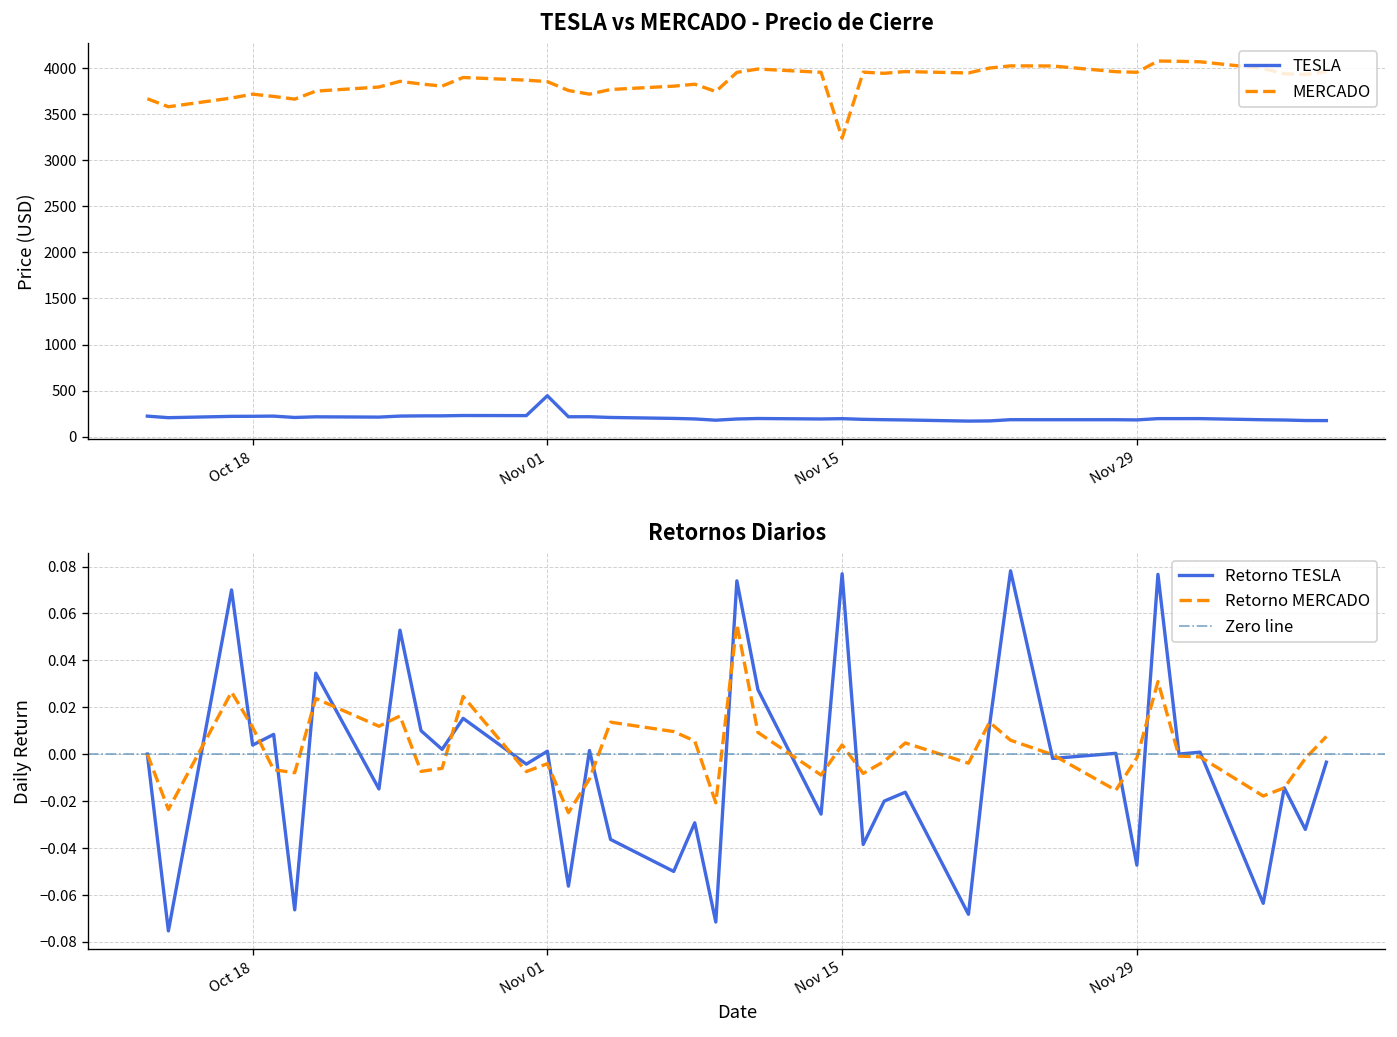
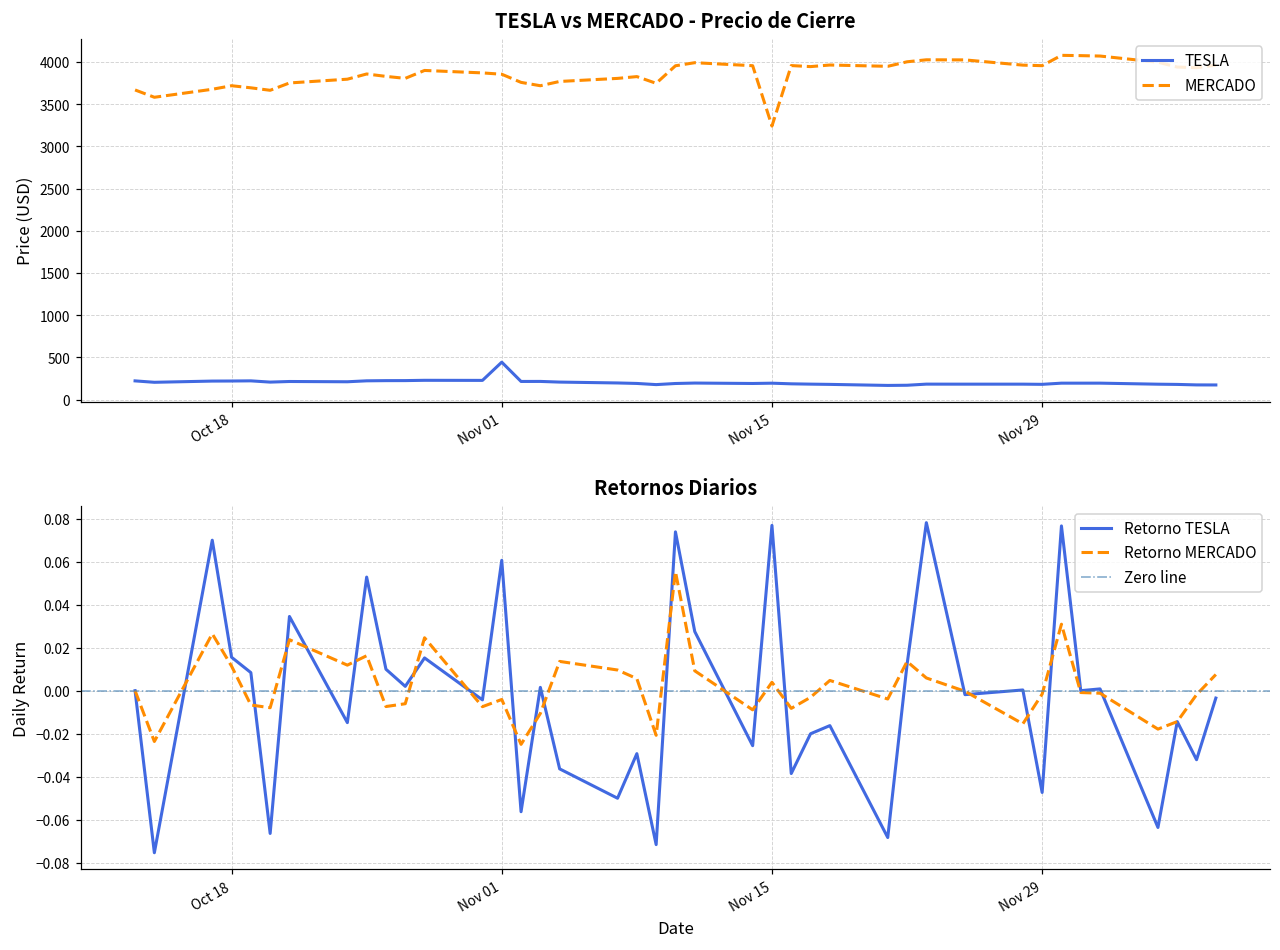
  {
    "TESLA vs MERCADO - Precio de Cierre": {
      "TESLA": {
        "Oct 18": 200,
        "Nov 01": 400,
        "Nov 15": 200,
        "Nov 29": 200
      },
      "MERCADO": {
        "Oct 18": 3700,
        "Nov 01": 3900,
        "Nov 15": 3200,
        "Nov 29": 4000
      }
    },
    "Retornos Diarios": {
      "Retorno TESLA": {
-       "Oct 18": 0.004,
-       "Nov 01": 0.001,
+       "Oct 18": 0.016,
+       "Nov 01": 0.061,
        "Nov 15": 0.077,
        "Nov 29": -0.047
      },
      "Retorno MERCADO": {
        "Oct 18": 0.011,
        "Nov 01": -0.004,
        "Nov 15": 0.004,
        "Nov 29": -0.002
      }
    }
  }
